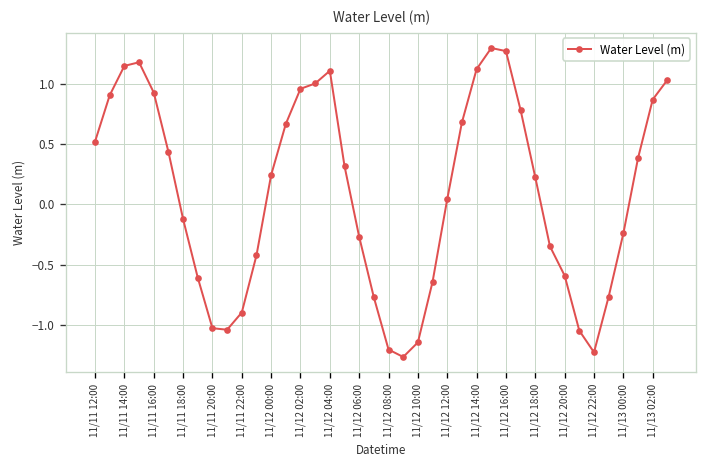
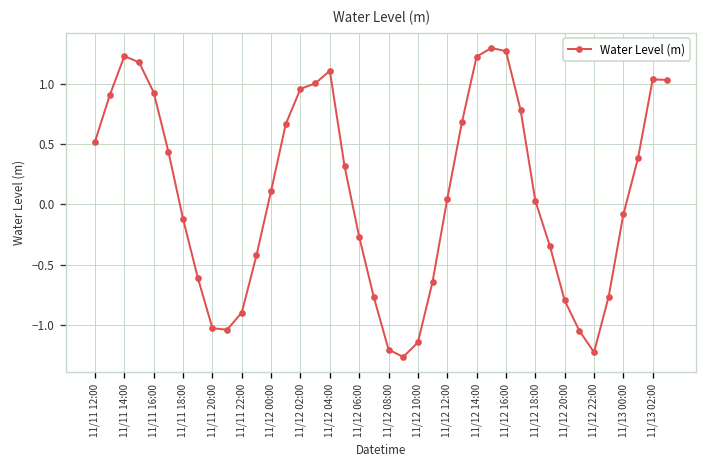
  {
    "11/11 12:00": 0.52,
-   "11/11 14:00": 1.15,
+   "11/11 14:00": 1.23,
    "11/11 16:00": 0.93,
    "11/11 18:00": -0.12,
    "11/11 20:00": -1.02,
    "11/11 22:00": -0.89,
-   "11/12 00:00": 0.24,
+   "11/12 00:00": 0.11,
    "11/12 02:00": 0.96,
    "11/12 04:00": 1.11,
    "11/12 06:00": -0.27,
    "11/12 08:00": -1.20,
    "11/12 10:00": -1.14,
    "11/12 12:00": 0.04,
-   "11/12 14:00": 1.12,
+   "11/12 14:00": 1.22,
    "11/12 16:00": 1.27,
-   "11/12 18:00": 0.22,
-   "11/12 20:00": -0.59,
+   "11/12 18:00": 0.03,
+   "11/12 20:00": -0.80,
    "11/12 22:00": -1.22,
-   "11/13 00:00": -0.24,
-   "11/13 02:00": 0.87
+   "11/13 00:00": -0.08,
+   "11/13 02:00": 1.03
  }
